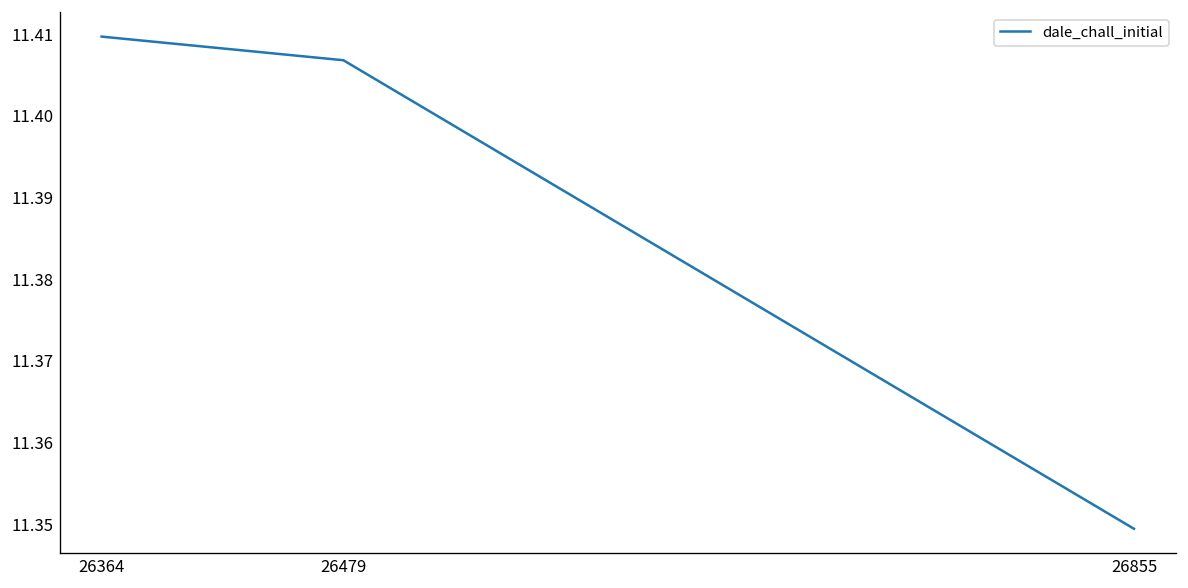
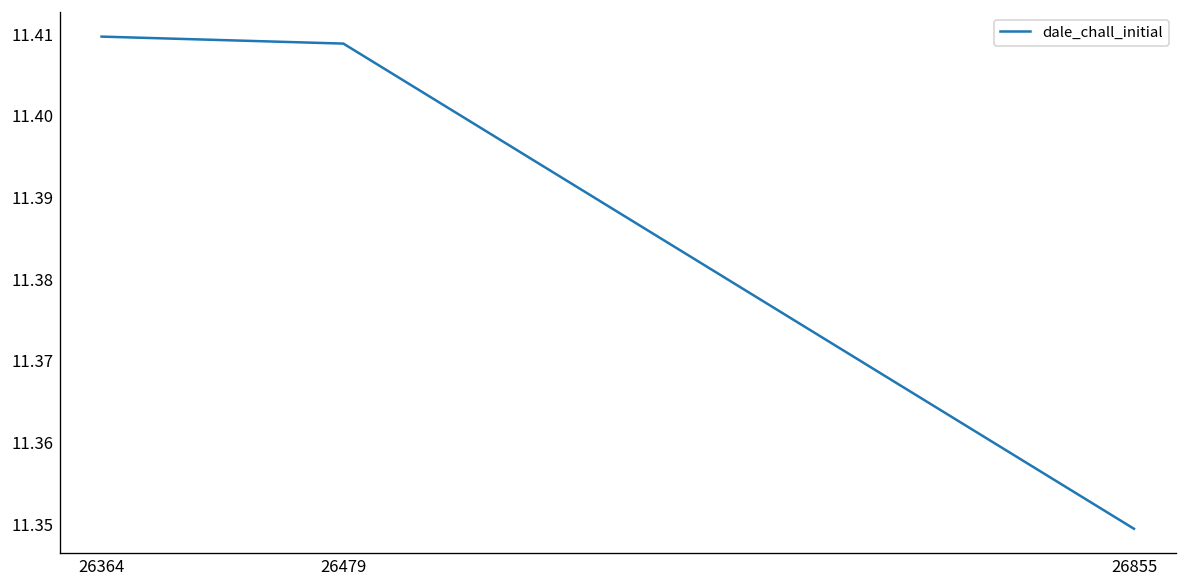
  {
    "26364": 11.410,
-   "26479": 11.407,
+   "26479": 11.409,
    "26855": 11.349
  }
